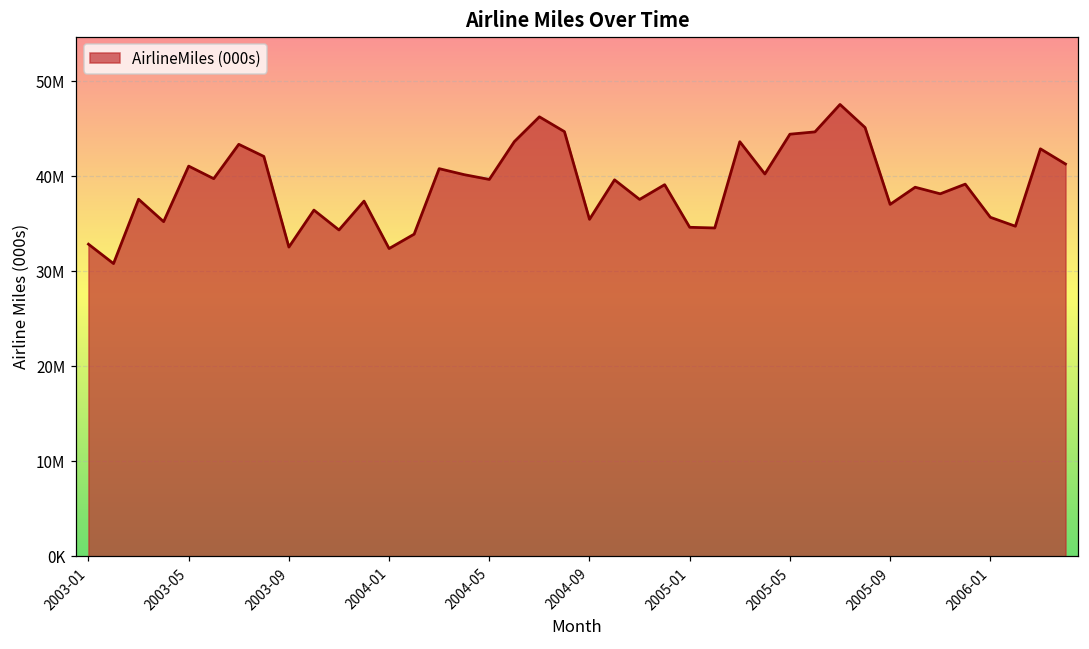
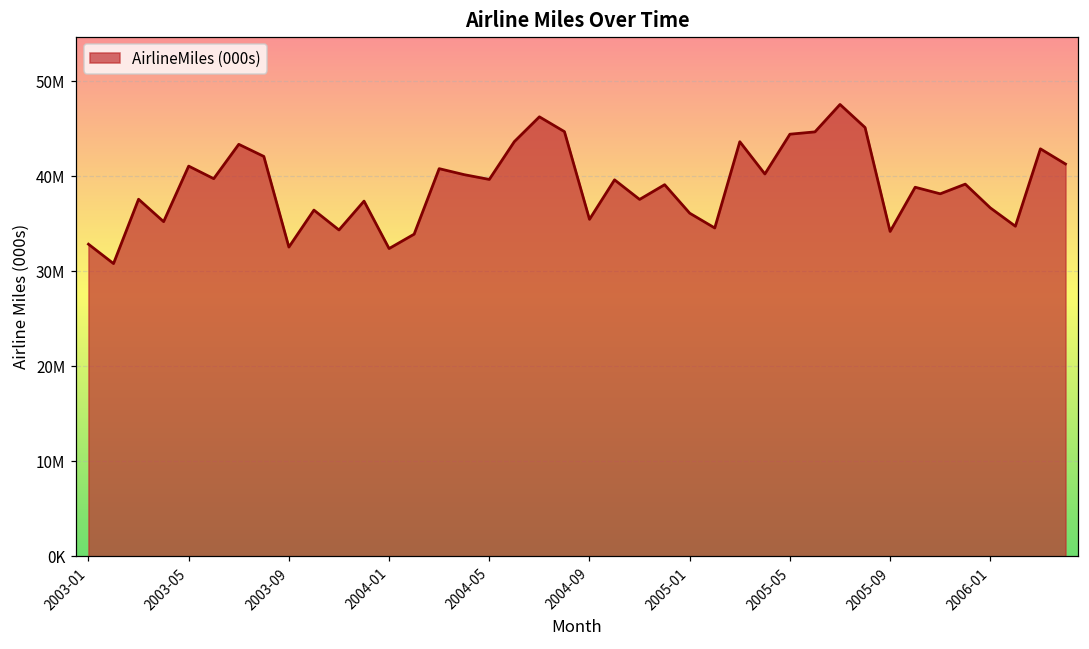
  {
    "2003-01": 33000000,
    "2003-05": 41000000,
    "2003-09": 33000000,
    "2004-01": 32000000,
    "2004-05": 40000000,
    "2004-09": 35000000,
-   "2005-01": 35000000,
+   "2005-01": 36000000,
    "2005-05": 44000000,
-   "2005-09": 37000000,
-   "2006-01": 36000000
+   "2005-09": 34000000,
+   "2006-01": 37000000
  }
